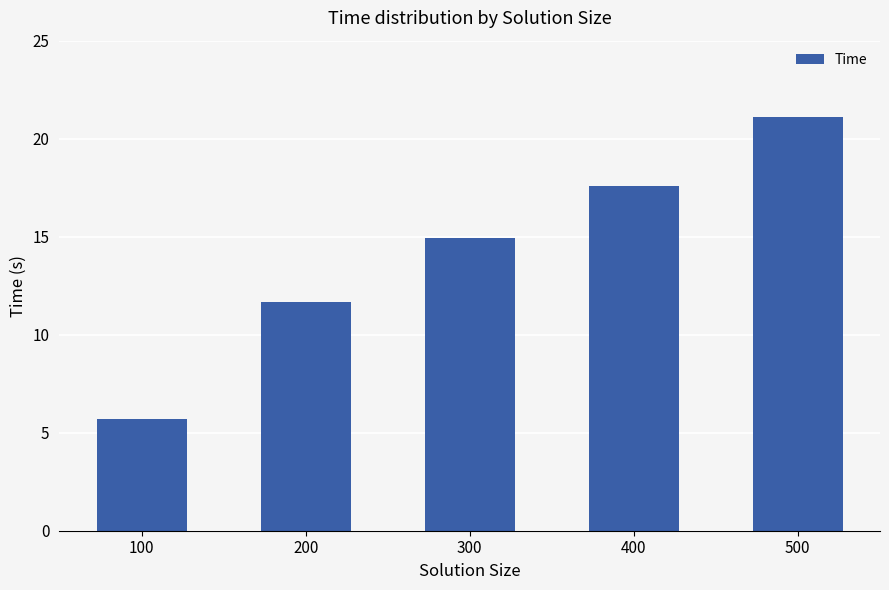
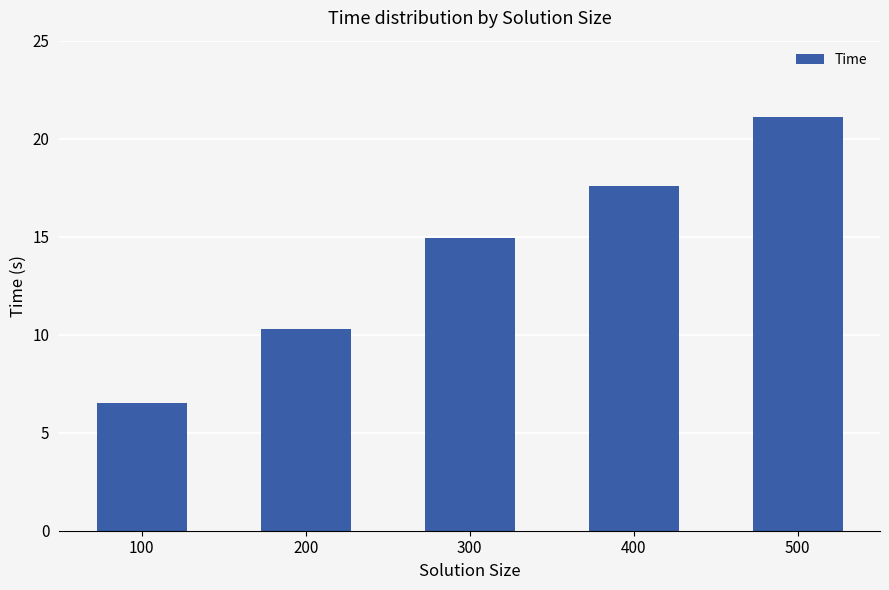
  {
-   "100": 5.7,
-   "200": 11.7,
+   "100": 6.5,
+   "200": 10.3,
    "300": 14.9,
    "400": 17.6,
    "500": 21.1
  }
